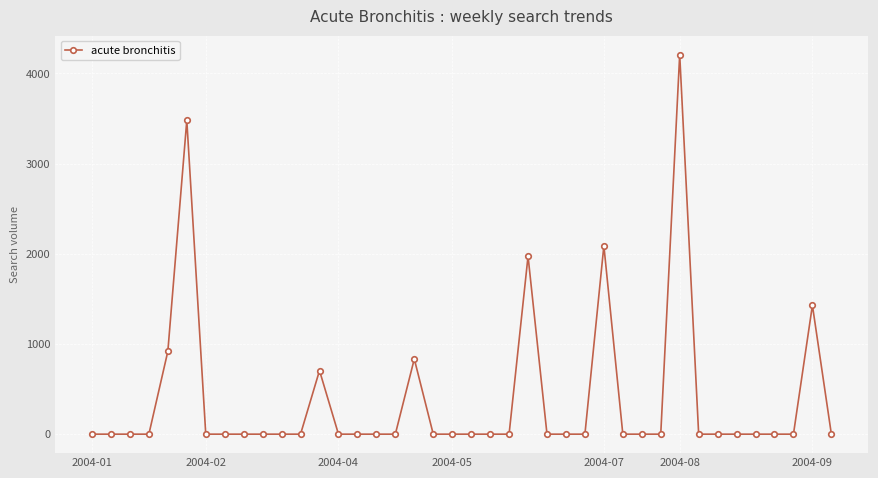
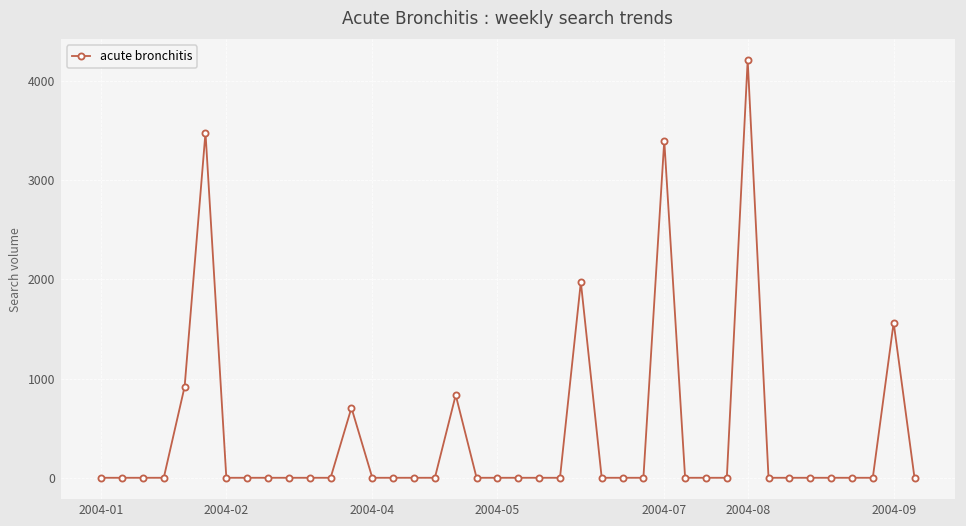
  {
    "2004-01": 0,
    "2004-02": 0,
    "2004-04": 0,
    "2004-05": 0,
-   "2004-07": 2100,
+   "2004-07": 3400,
    "2004-08": 4200,
-   "2004-09": 1400
+   "2004-09": 1600
  }
